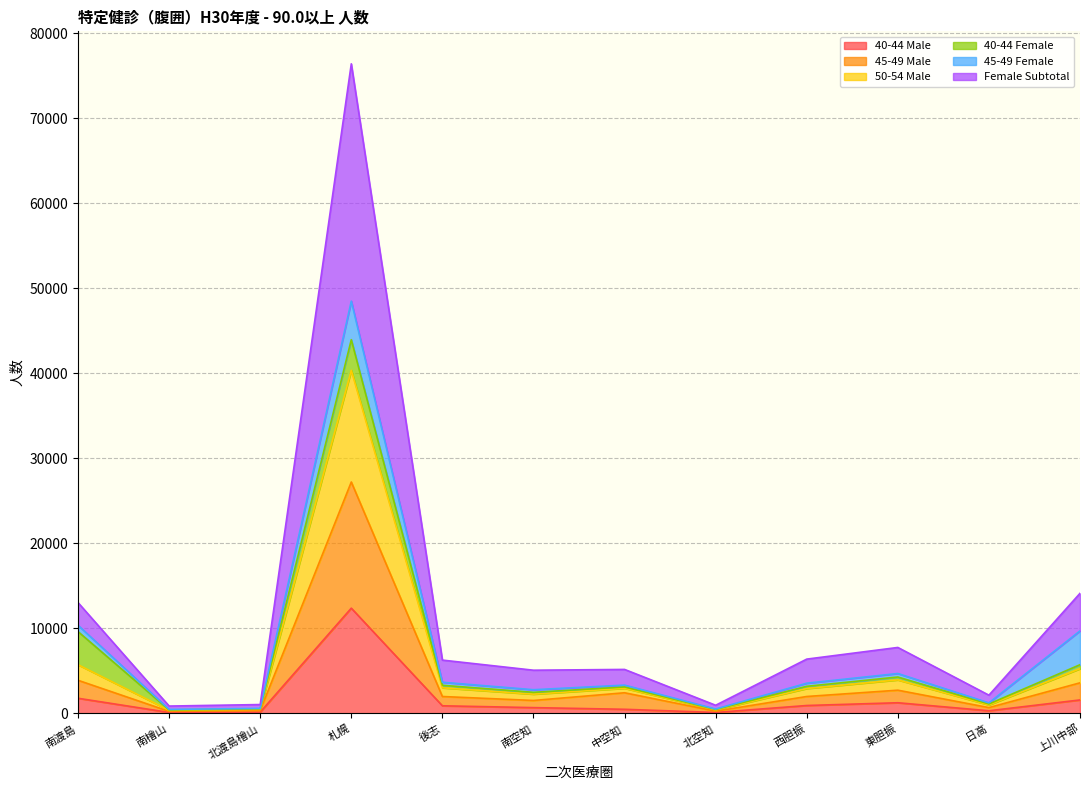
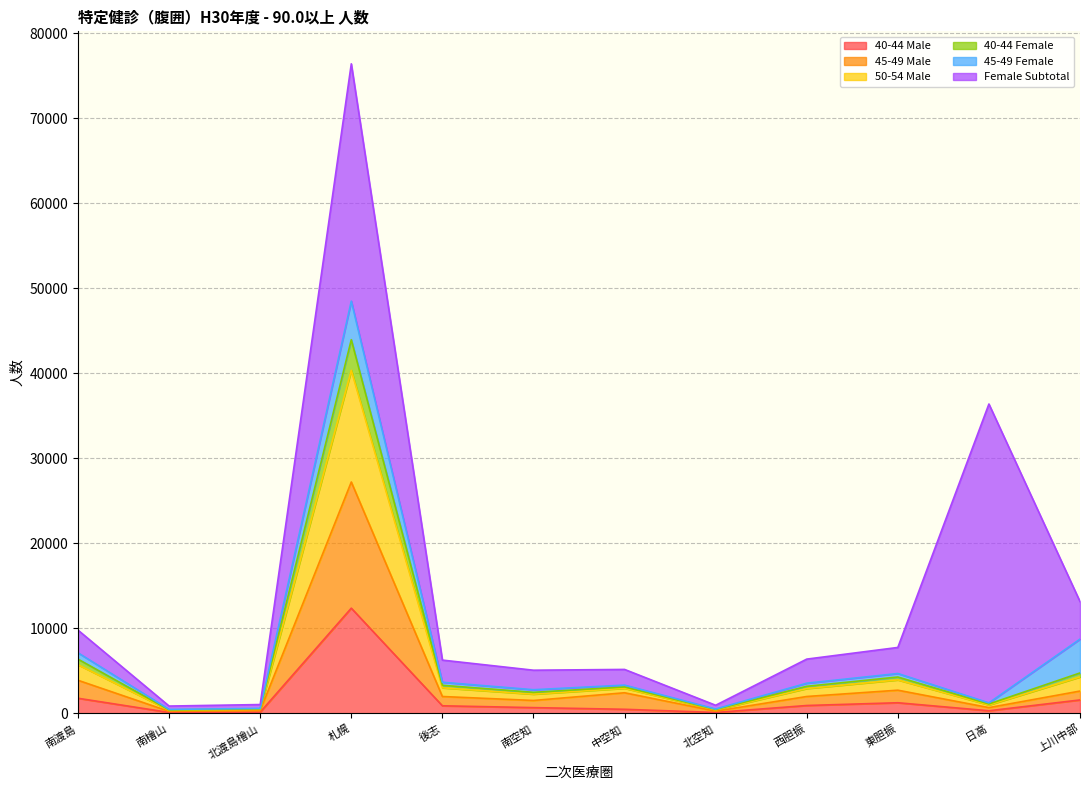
  {
    "40-44 Male": {
      "南渡島": 2000,
      "札幌": 12000,
      "後志": 1000,
      "南空知": 1000,
      "中空知": 0,
      "西胆振": 1000,
      "東胆振": 1000,
      "日高": 0,
      "上川中部": 2000
    },
    "45-49 Male": {
      "南渡島": 2000,
      "札幌": 15000,
      "後志": 1000,
      "南空知": 1000,
      "中空知": 2000,
      "西胆振": 1000,
      "東胆振": 1000,
      "日高": 0,
-     "上川中部": 2000
+     "上川中部": 1000
    },
    "50-54 Male": {
      "南渡島": 2000,
      "札幌": 13000,
      "東胆振": 1000,
      "上川中部": 2000
    },
    "40-44 Female": {
-     "南渡島": 4000,
+     "南渡島": 1000,
      "札幌": 4000,
      "東胆振": 0,
      "上川中部": 0
    },
    "45-49 Female": {
      "南渡島": 1000,
      "札幌": 5000,
      "後志": 0,
      "南空知": 0,
      "西胆振": 0,
      "東胆振": 0,
      "上川中部": 4000
    },
    "Female Subtotal": {
      "南渡島": 3000,
      "南檜山": 0,
      "北渡島檜山": 0,
      "札幌": 28000,
      "後志": 3000,
      "南空知": 2000,
      "中空知": 2000,
      "北空知": 0,
      "西胆振": 3000,
      "東胆振": 3000,
-     "日高": 1000,
+     "日高": 35000,
      "上川中部": 4000
    }
  }
